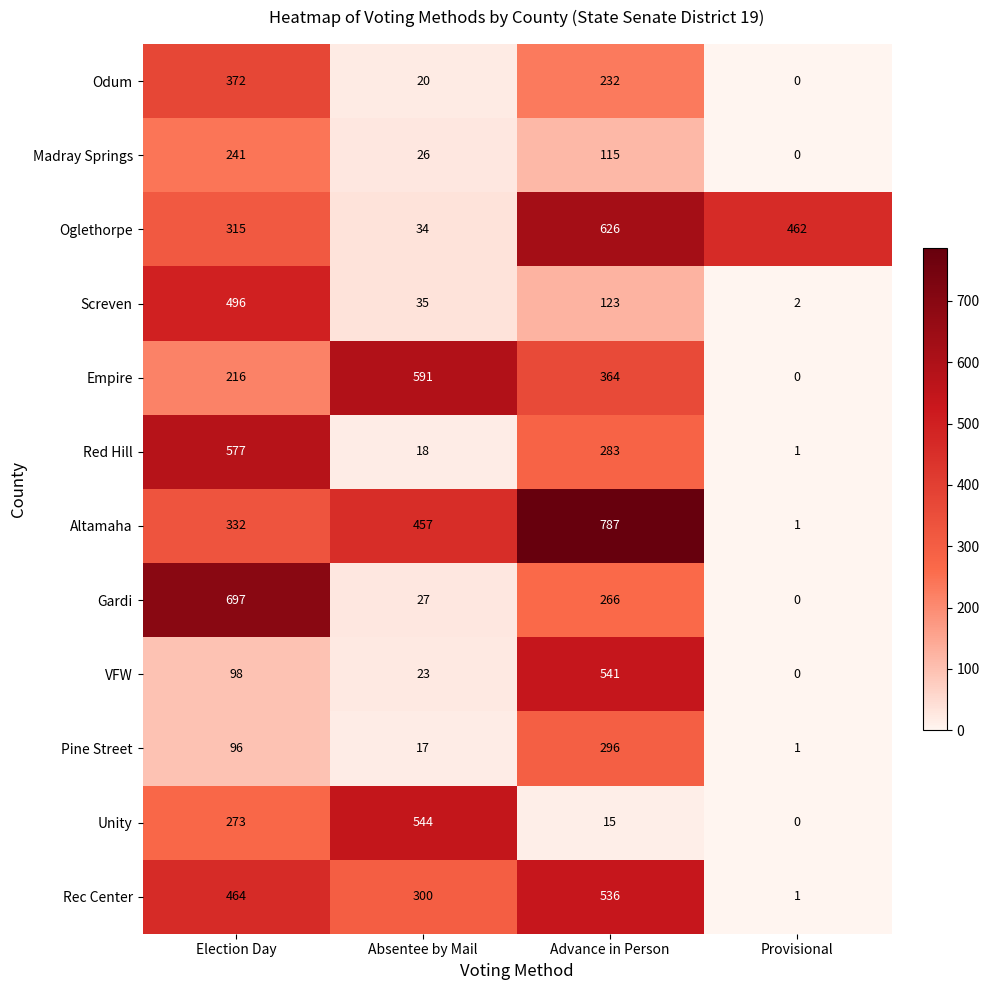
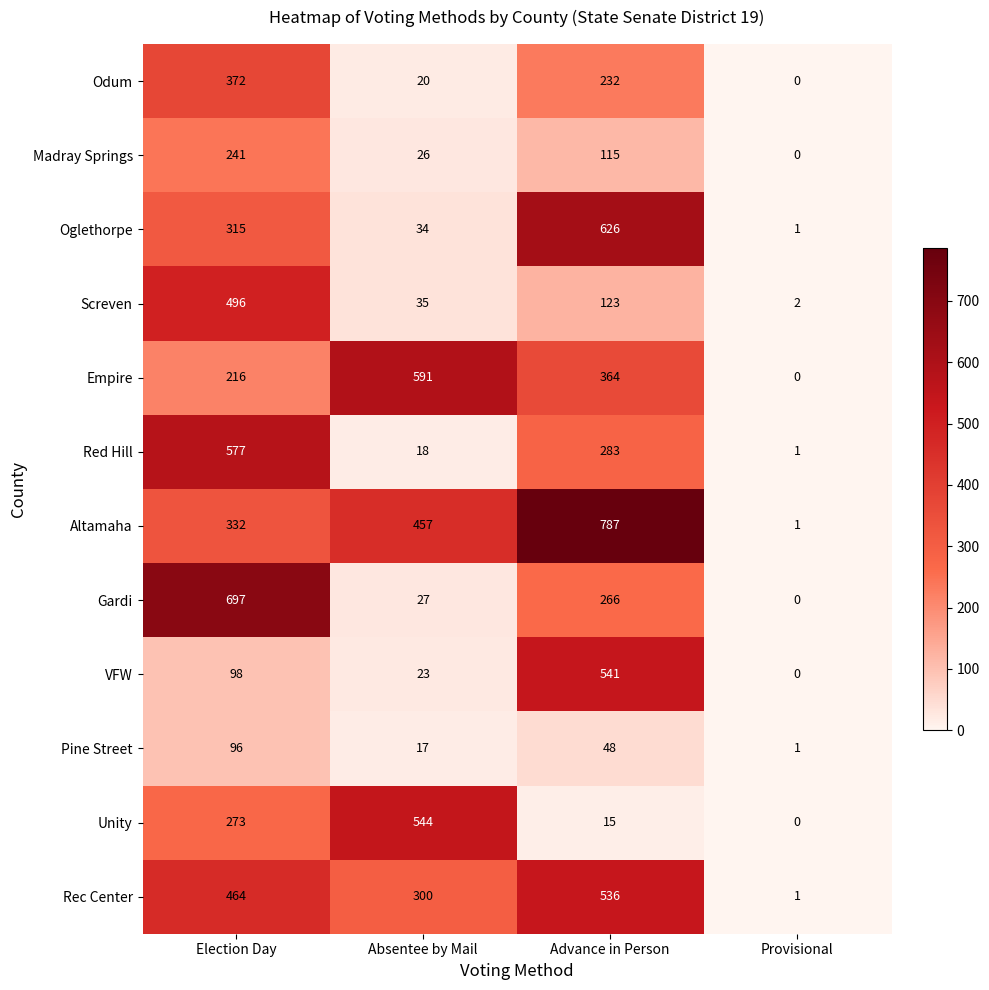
  {
    "Odum": {
      "Election Day": 372,
      "Absentee by Mail": 20,
      "Advance in Person": 232,
      "Provisional": 0
    },
    "Madray Springs": {
      "Election Day": 241,
      "Absentee by Mail": 26,
      "Advance in Person": 115,
      "Provisional": 0
    },
    "Oglethorpe": {
      "Election Day": 315,
      "Absentee by Mail": 34,
      "Advance in Person": 626,
-     "Provisional": 462
+     "Provisional": 1
    },
    "Screven": {
      "Election Day": 496,
      "Absentee by Mail": 35,
      "Advance in Person": 123,
      "Provisional": 2
    },
    "Empire": {
      "Election Day": 216,
      "Absentee by Mail": 591,
      "Advance in Person": 364,
      "Provisional": 0
    },
    "Red Hill": {
      "Election Day": 577,
      "Absentee by Mail": 18,
      "Advance in Person": 283,
      "Provisional": 1
    },
    "Altamaha": {
      "Election Day": 332,
      "Absentee by Mail": 457,
      "Advance in Person": 787,
      "Provisional": 1
    },
    "Gardi": {
      "Election Day": 697,
      "Absentee by Mail": 27,
      "Advance in Person": 266,
      "Provisional": 0
    },
    "VFW": {
      "Election Day": 98,
      "Absentee by Mail": 23,
      "Advance in Person": 541,
      "Provisional": 0
    },
    "Pine Street": {
      "Election Day": 96,
      "Absentee by Mail": 17,
-     "Advance in Person": 296,
+     "Advance in Person": 48,
      "Provisional": 1
    },
    "Unity": {
      "Election Day": 273,
      "Absentee by Mail": 544,
      "Advance in Person": 15,
      "Provisional": 0
    },
    "Rec Center": {
      "Election Day": 464,
      "Absentee by Mail": 300,
      "Advance in Person": 536,
      "Provisional": 1
    }
  }
